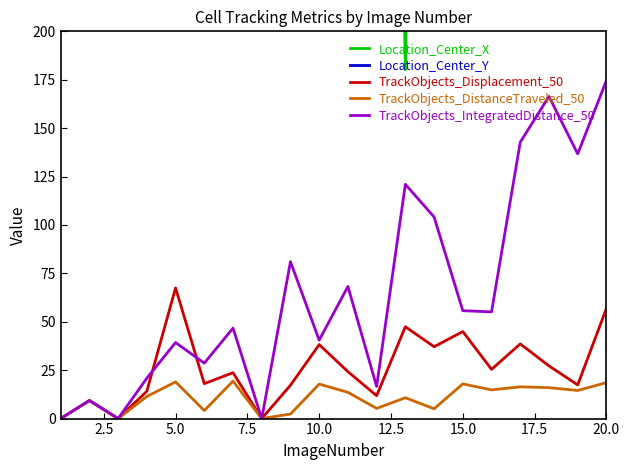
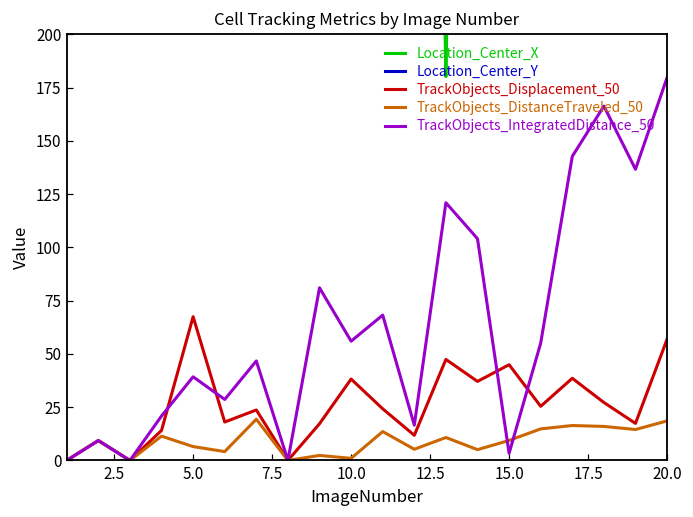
  {
    "TrackObjects_Displacement_50": {
      "5.0": 67,
      "10.0": 38,
      "15.0": 45,
      "20.0": 57
    },
    "TrackObjects_DistanceTraveled_50": {
-     "5.0": 19,
-     "10.0": 18,
-     "15.0": 18,
+     "5.0": 7,
+     "10.0": 1,
+     "15.0": 9,
      "20.0": 19
    },
    "TrackObjects_IntegratedDistance_50": {
      "5.0": 39,
-     "10.0": 40,
-     "15.0": 56,
-     "20.0": 175
+     "10.0": 56,
+     "15.0": 3,
+     "20.0": 180
    }
  }
